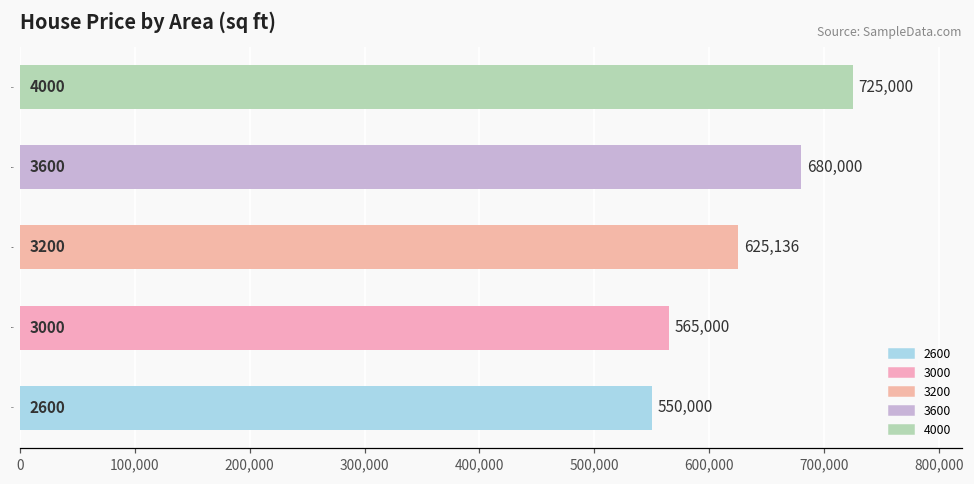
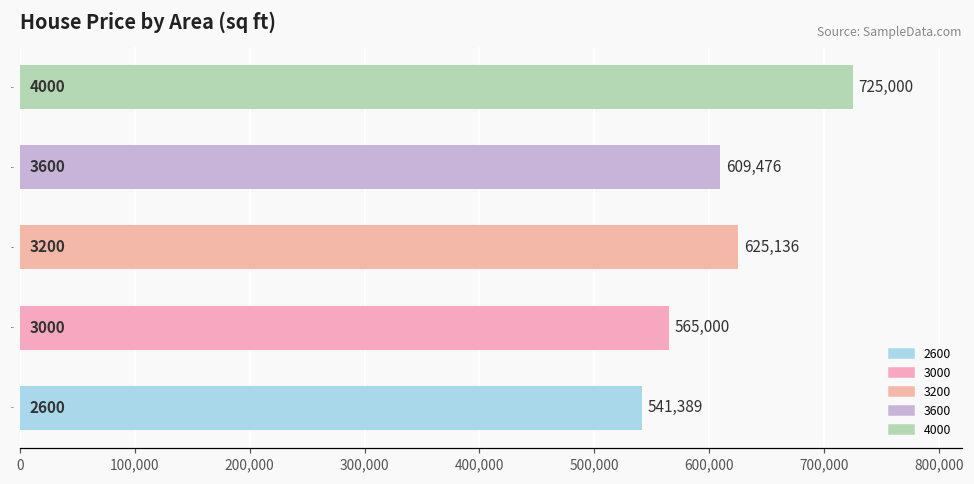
  {
    "4000": "725,000",
-   "3600": "680,000",
+   "3600": "609,476",
    "3200": "625,136",
    "3000": "565,000",
-   "2600": "550,000"
+   "2600": "541,389"
  }
